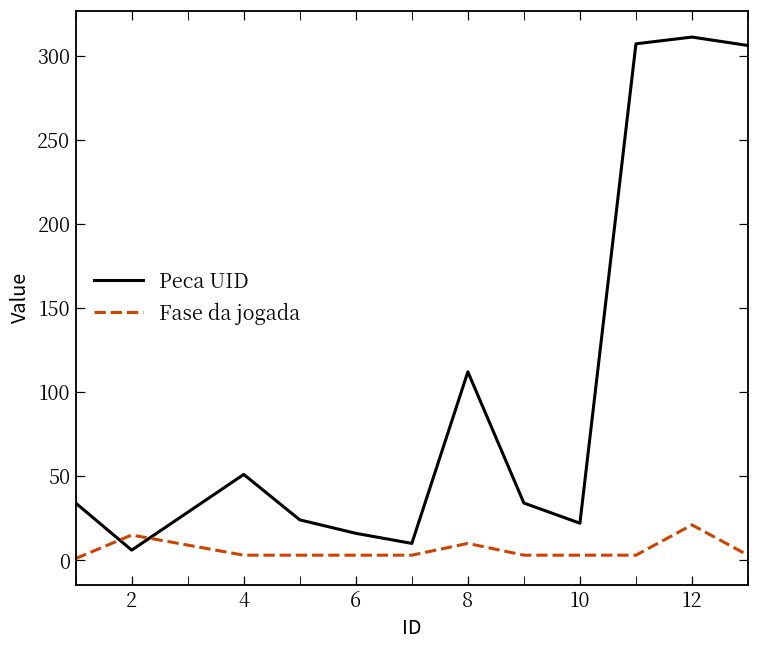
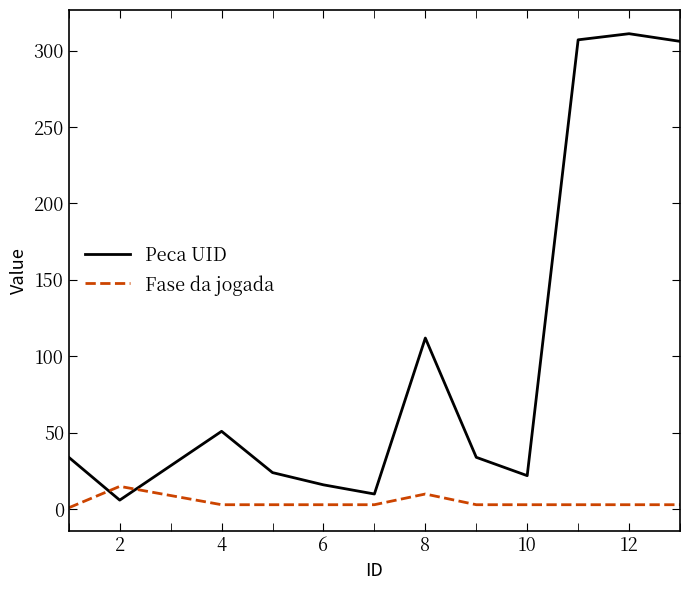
  {
    "Peca UID": {
      "2": 6,
      "4": 51,
      "6": 16,
      "8": 112,
      "10": 22,
      "12": 311
    },
    "Fase da jogada": {
      "2": 15,
      "4": 3,
      "6": 3,
      "8": 10,
      "10": 3,
-     "12": 21
+     "12": 3
    }
  }
